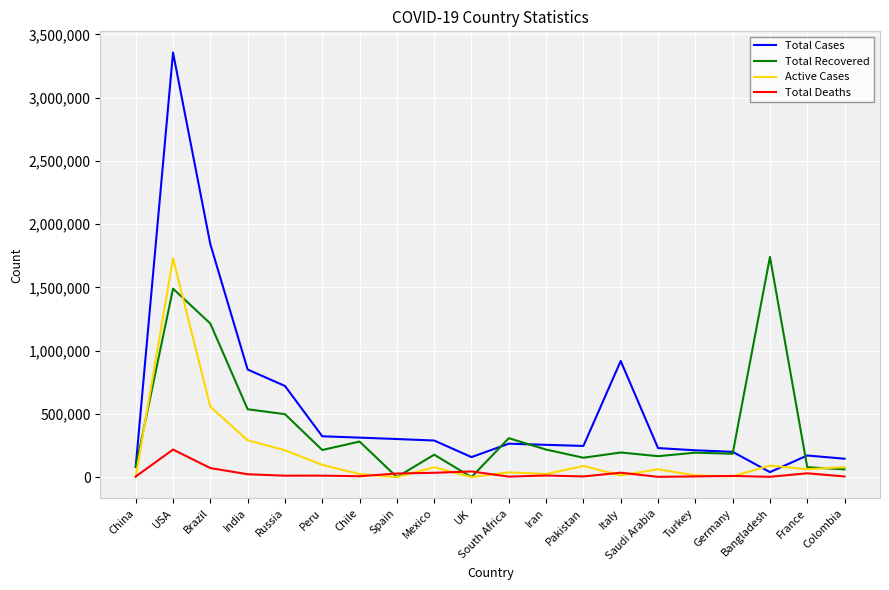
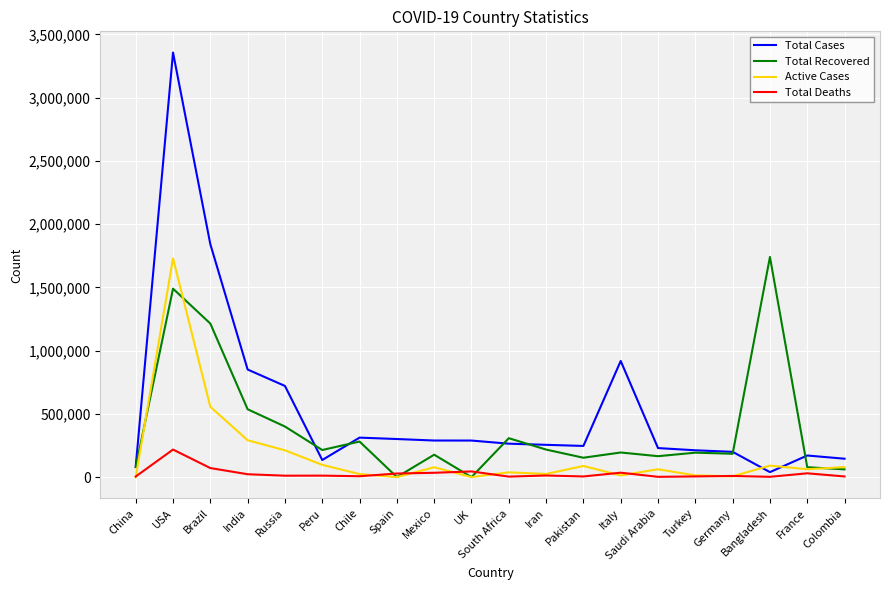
  {
    "Total Cases": {
      "USA": "3,360,000",
      "Brazil": "1,840,000",
      "India": "850,000",
      "Russia": "720,000",
-     "Peru": "320,000",
+     "Peru": "140,000",
      "Chile": "310,000",
      "Spain": "300,000",
      "Mexico": "290,000",
-     "UK": "160,000",
+     "UK": "290,000",
      "South Africa": "260,000",
      "Iran": "260,000",
      "Pakistan": "250,000",
      "Italy": "920,000",
      "Saudi Arabia": "230,000",
      "Bangladesh": "40,000",
      "France": "170,000",
      "Colombia": "150,000"
    },
    "Total Recovered": {
      "USA": "1,490,000",
      "Brazil": "1,210,000",
      "India": "540,000",
-     "Russia": "500,000",
+     "Russia": "400,000",
      "Peru": "210,000",
      "Chile": "280,000",
      "Mexico": "180,000",
      "South Africa": "310,000",
      "Iran": "220,000",
      "Pakistan": "150,000",
      "Italy": "190,000",
      "Saudi Arabia": "170,000",
      "Bangladesh": "1,740,000"
    },
    "Active Cases": {
      "USA": "1,730,000",
      "Brazil": "560,000",
      "India": "290,000",
      "Russia": "210,000",
      "Peru": "100,000",
      "Mexico": "80,000",
      "South Africa": "40,000",
      "Pakistan": "90,000",
      "Italy": "10,000",
      "Saudi Arabia": "60,000",
      "Bangladesh": "90,000"
    },
    "Total Deaths": {
      "USA": "220,000",
      "Brazil": "70,000",
      "India": "20,000",
      "Russia": "10,000",
      "Peru": "10,000",
      "Spain": "30,000",
      "Mexico": "30,000",
      "UK": "40,000",
      "South Africa": "0",
      "Pakistan": "10,000",
      "Italy": "30,000",
      "Saudi Arabia": "0",
      "Bangladesh": "0",
      "France": "30,000",
      "Colombia": "10,000"
    }
  }
